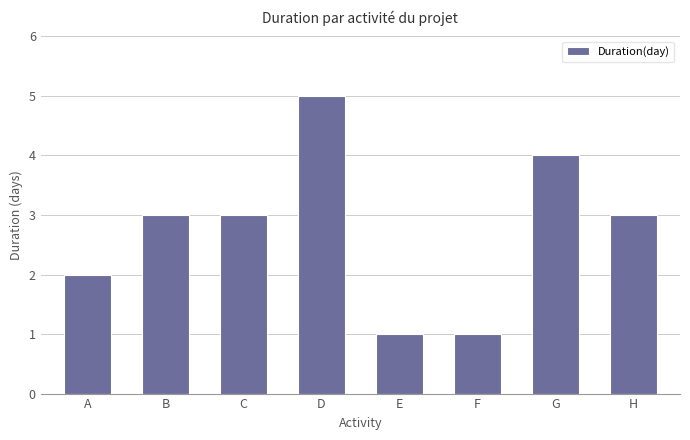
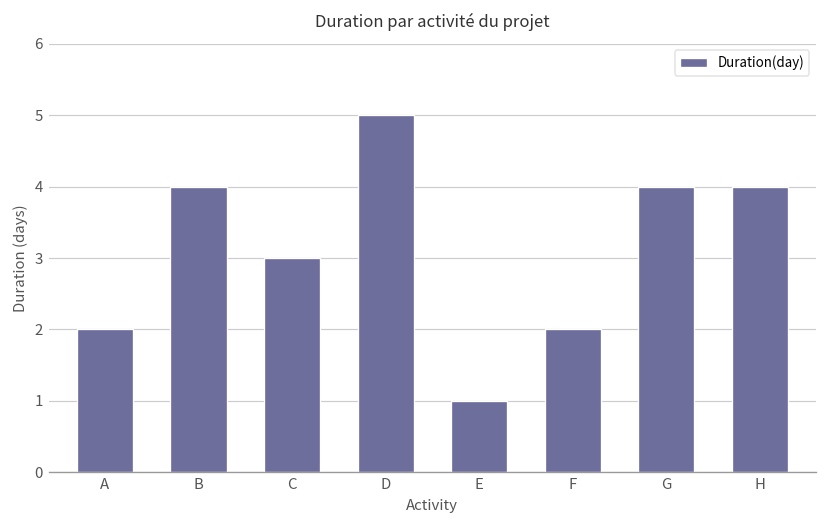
  {
    "A": 2,
-   "B": 3,
+   "B": 4,
    "C": 3,
    "D": 5,
    "E": 1,
-   "F": 1,
+   "F": 2,
    "G": 4,
-   "H": 3
+   "H": 4
  }
